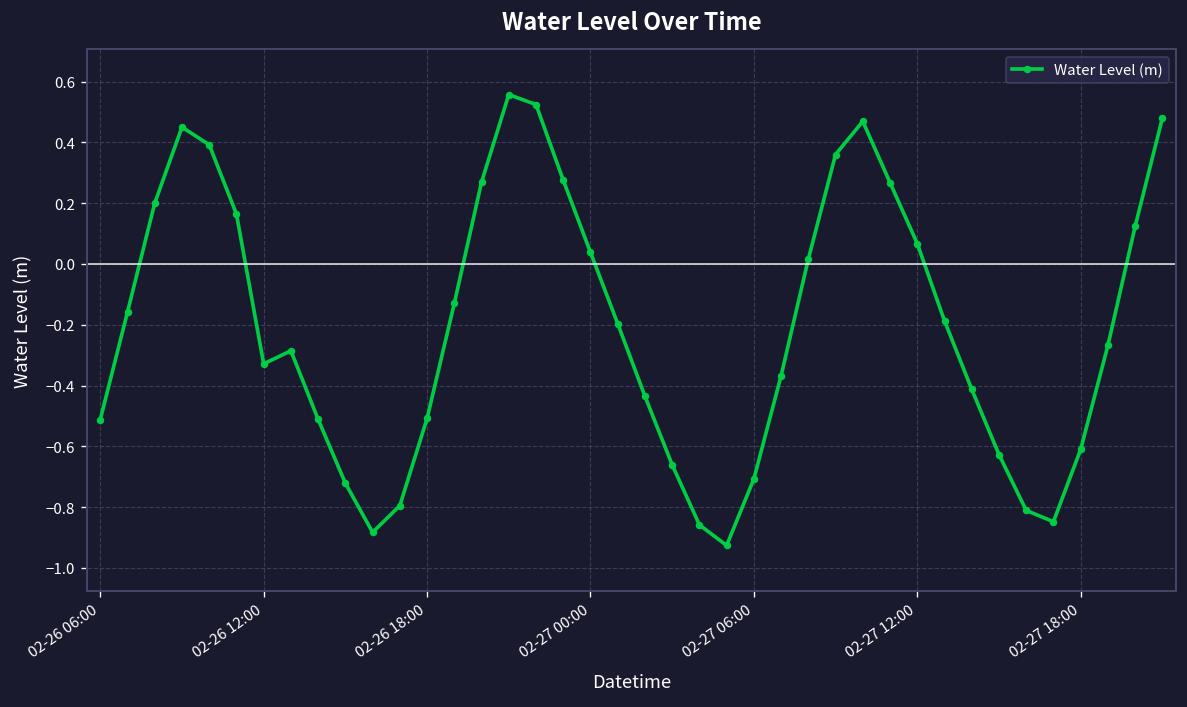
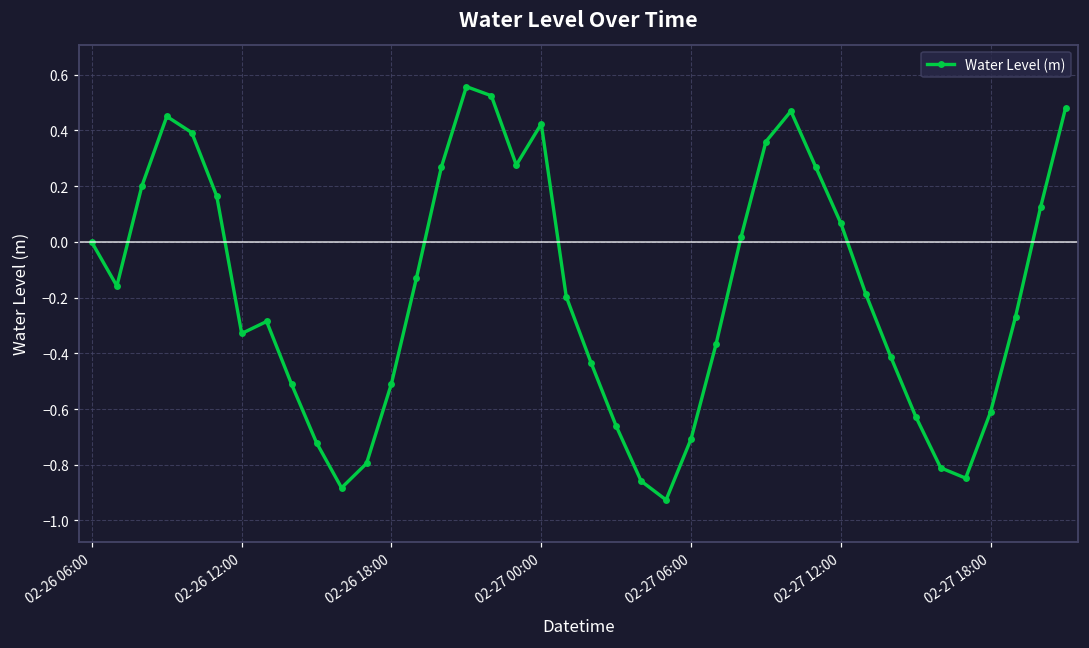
  {
-   "02-26 06:00": -0.51,
+   "02-26 06:00": 0.00,
    "02-26 12:00": -0.33,
    "02-26 18:00": -0.51,
-   "02-27 00:00": 0.04,
+   "02-27 00:00": 0.42,
    "02-27 06:00": -0.71,
    "02-27 12:00": 0.07,
    "02-27 18:00": -0.61
  }
